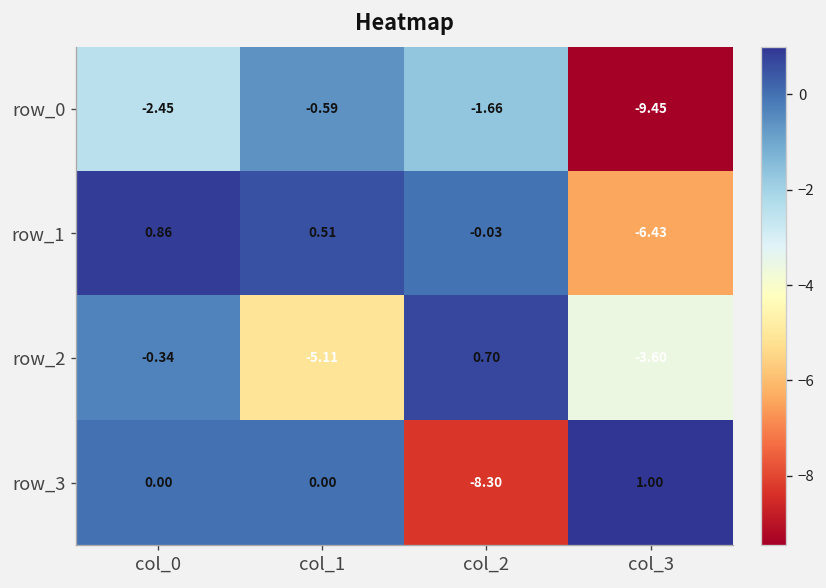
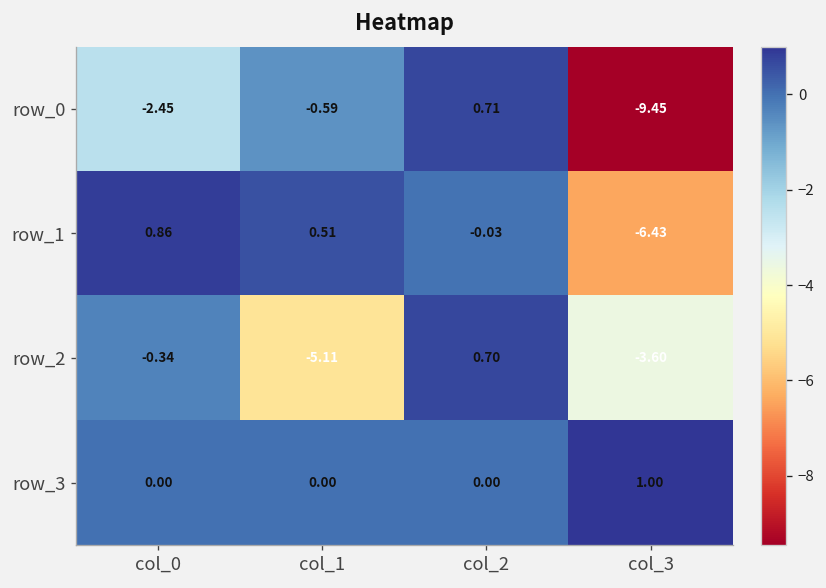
  {
    "row_0": {
      "col_0": -2.45,
      "col_1": -0.59,
-     "col_2": -1.66,
+     "col_2": 0.71,
      "col_3": -9.45
    },
    "row_1": {
      "col_0": 0.86,
      "col_1": 0.51,
      "col_2": -0.03,
      "col_3": -6.43
    },
    "row_2": {
      "col_0": -0.34,
      "col_1": -5.11,
      "col_2": 0.70
    },
    "row_3": {
      "col_0": 0.00,
      "col_1": 0.00,
-     "col_2": -8.30,
+     "col_2": 0.00,
      "col_3": 1.00
    }
  }
